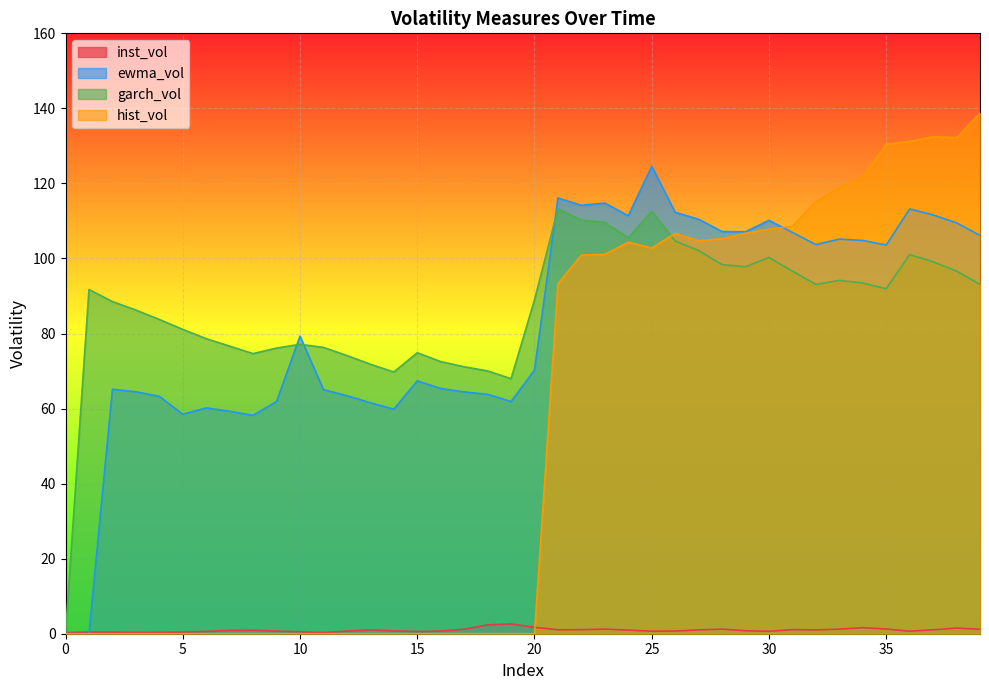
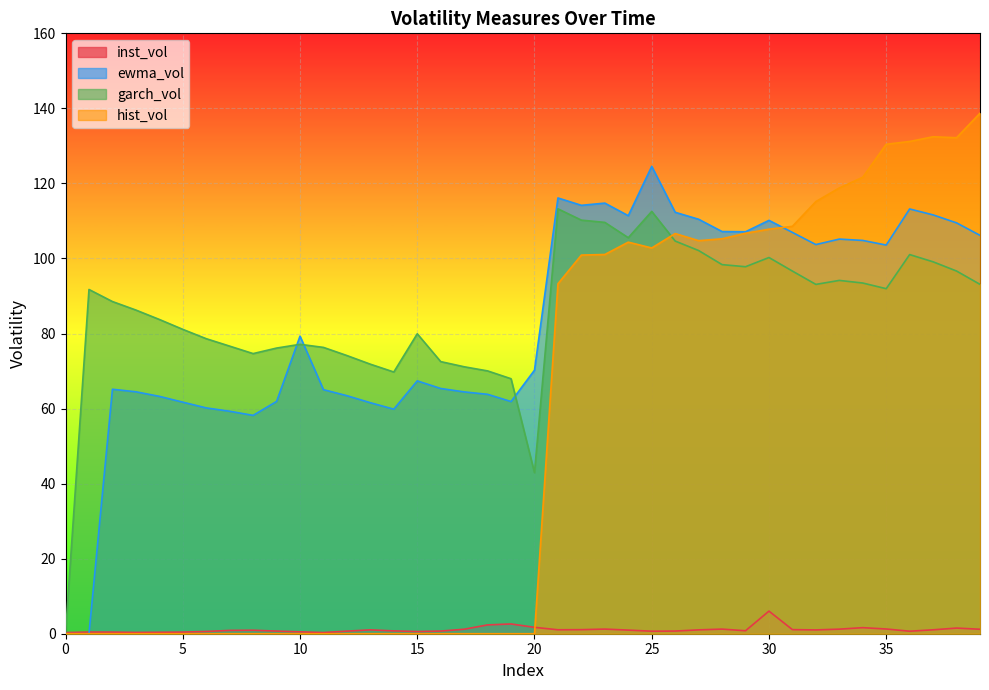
  {
    "inst_vol": {
      "20": 2,
      "25": 1,
-     "30": 1,
+     "30": 6,
      "35": 1
    },
    "ewma_vol": {
-     "5": 58,
+     "5": 62,
      "10": 79,
      "15": 67,
      "20": 70,
      "25": 125,
      "30": 110,
      "35": 104
    },
    "garch_vol": {
      "5": 81,
      "10": 77,
-     "15": 75,
-     "20": 89,
+     "15": 80,
+     "20": 43,
      "25": 113,
      "30": 100,
      "35": 92
    },
    "hist_vol": {
      "20": 0,
      "25": 103,
      "30": 108,
      "35": 130
    }
  }
